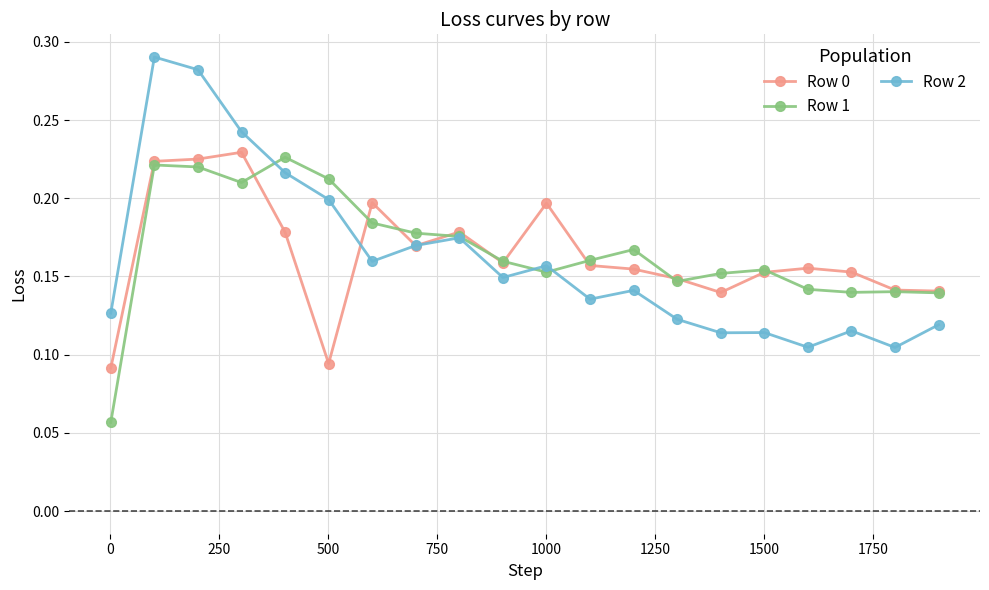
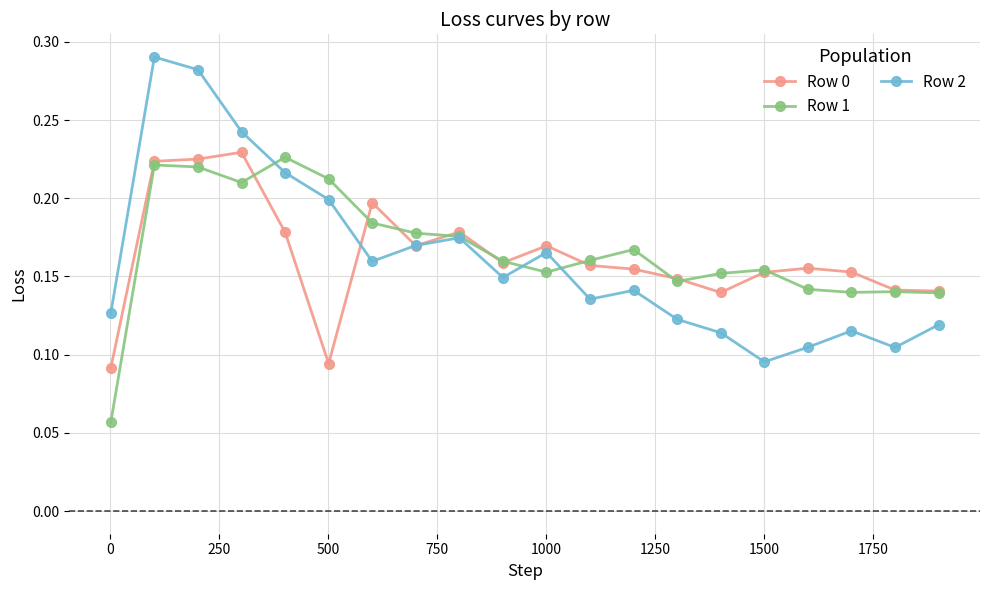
  {
    "Row 0": {
      "0": 0.091,
      "500": 0.094,
-     "1000": 0.197
+     "1000": 0.170
    },
    "Row 1": {
      "0": 0.057,
      "500": 0.212,
      "1000": 0.153
    },
    "Row 2": {
      "0": 0.127,
      "500": 0.199,
-     "1000": 0.157,
-     "1500": 0.114
+     "1000": 0.165,
+     "1500": 0.095
    }
  }
